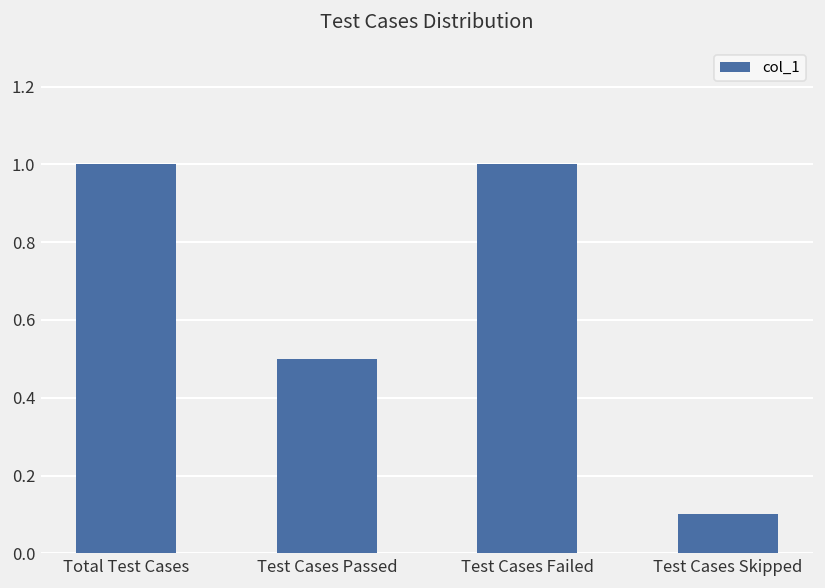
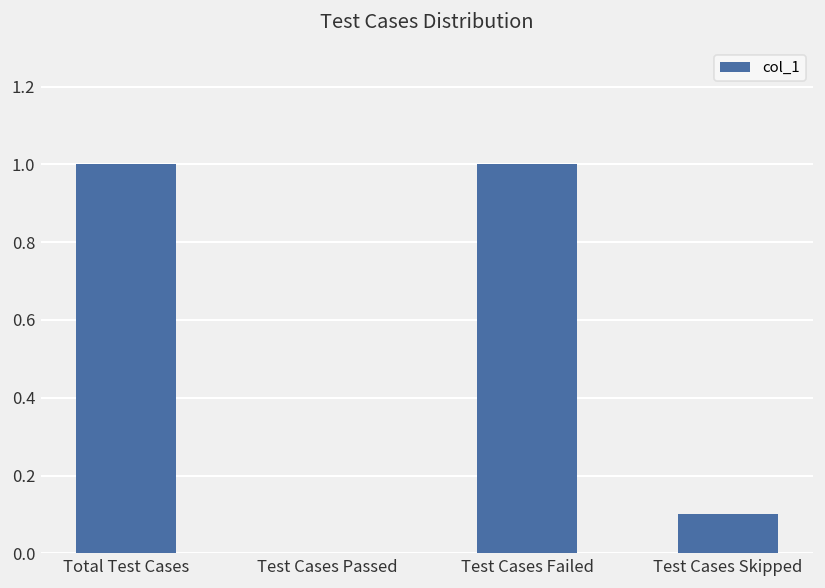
  {
    "Total Test Cases": 1.0,
-   "Test Cases Passed": 0.5,
+   "Test Cases Passed": 0.0,
    "Test Cases Failed": 1.0,
    "Test Cases Skipped": 0.1
  }
